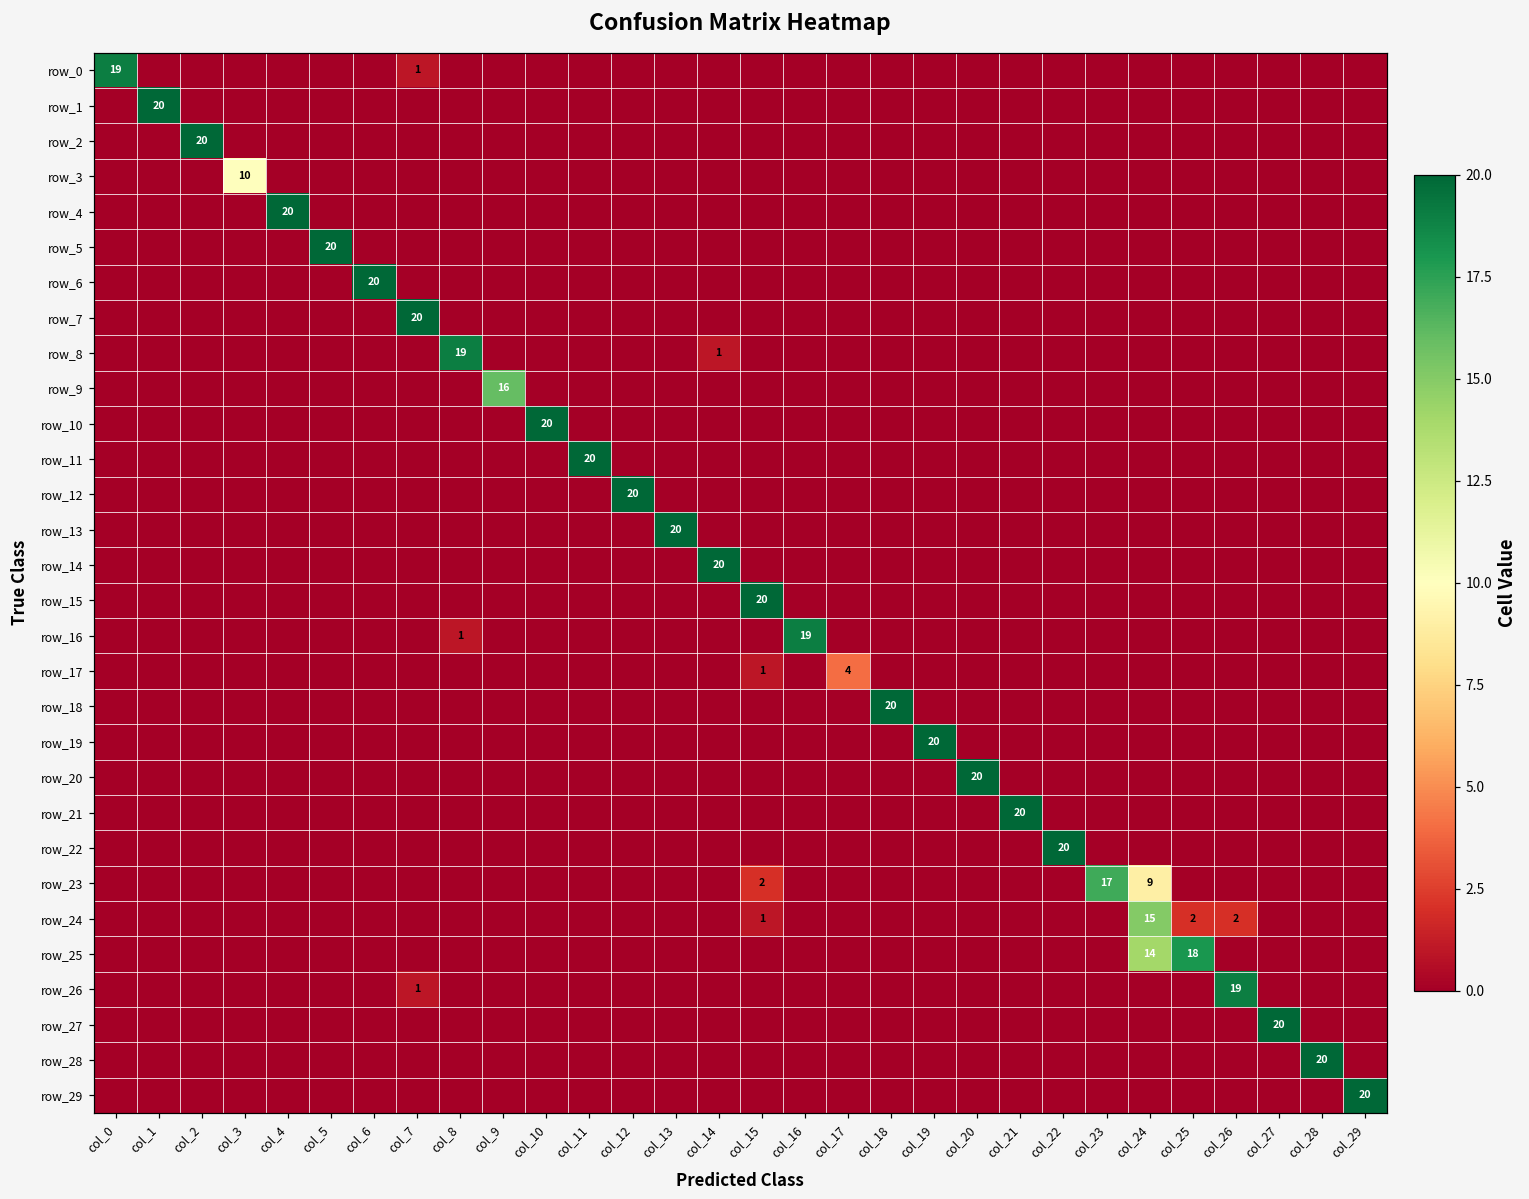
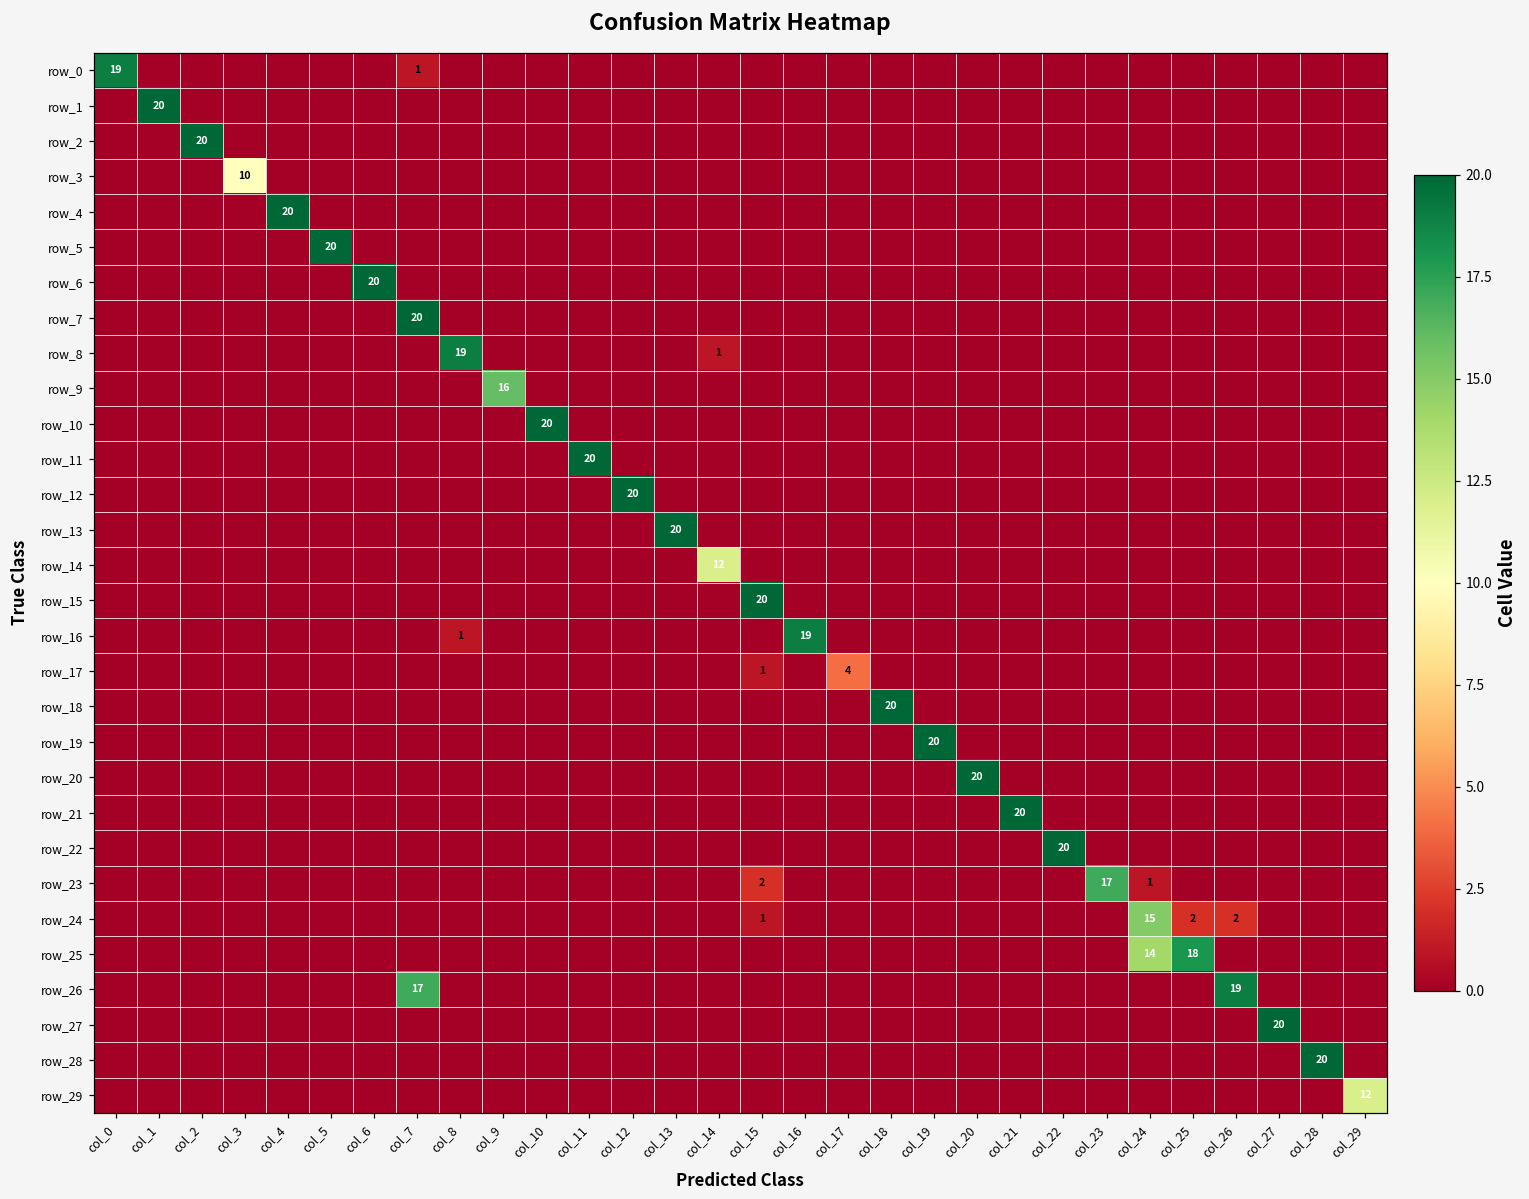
  {
    "row_0": {
      "col_0": 19,
      "col_7": 1
    },
    "row_1": {
      "col_1": 20
    },
    "row_2": {
      "col_2": 20
    },
    "row_3": {
      "col_3": 10
    },
    "row_4": {
      "col_4": 20
    },
    "row_5": {
      "col_5": 20
    },
    "row_6": {
      "col_6": 20
    },
    "row_7": {
      "col_7": 20
    },
    "row_8": {
      "col_8": 19,
      "col_14": 1
    },
    "row_9": {
      "col_9": 16
    },
    "row_10": {
      "col_10": 20
    },
    "row_11": {
      "col_11": 20
    },
    "row_12": {
      "col_12": 20
    },
    "row_13": {
      "col_13": 20
    },
    "row_14": {
-     "col_14": 20
+     "col_14": 12
    },
    "row_15": {
      "col_15": 20
    },
    "row_16": {
      "col_8": 1,
      "col_16": 19
    },
    "row_17": {
      "col_15": 1,
      "col_17": 4
    },
    "row_18": {
      "col_18": 20
    },
    "row_19": {
      "col_19": 20
    },
    "row_20": {
      "col_20": 20
    },
    "row_21": {
      "col_21": 20
    },
    "row_22": {
      "col_22": 20
    },
    "row_23": {
      "col_15": 2,
      "col_23": 17,
-     "col_24": 9
+     "col_24": 1
    },
    "row_24": {
      "col_15": 1,
      "col_24": 15,
      "col_25": 2,
      "col_26": 2
    },
    "row_25": {
      "col_24": 14,
      "col_25": 18
    },
    "row_26": {
-     "col_7": 1,
+     "col_7": 17,
      "col_26": 19
    },
    "row_27": {
      "col_27": 20
    },
    "row_28": {
      "col_28": 20
    },
    "row_29": {
-     "col_29": 20
+     "col_29": 12
    }
  }
